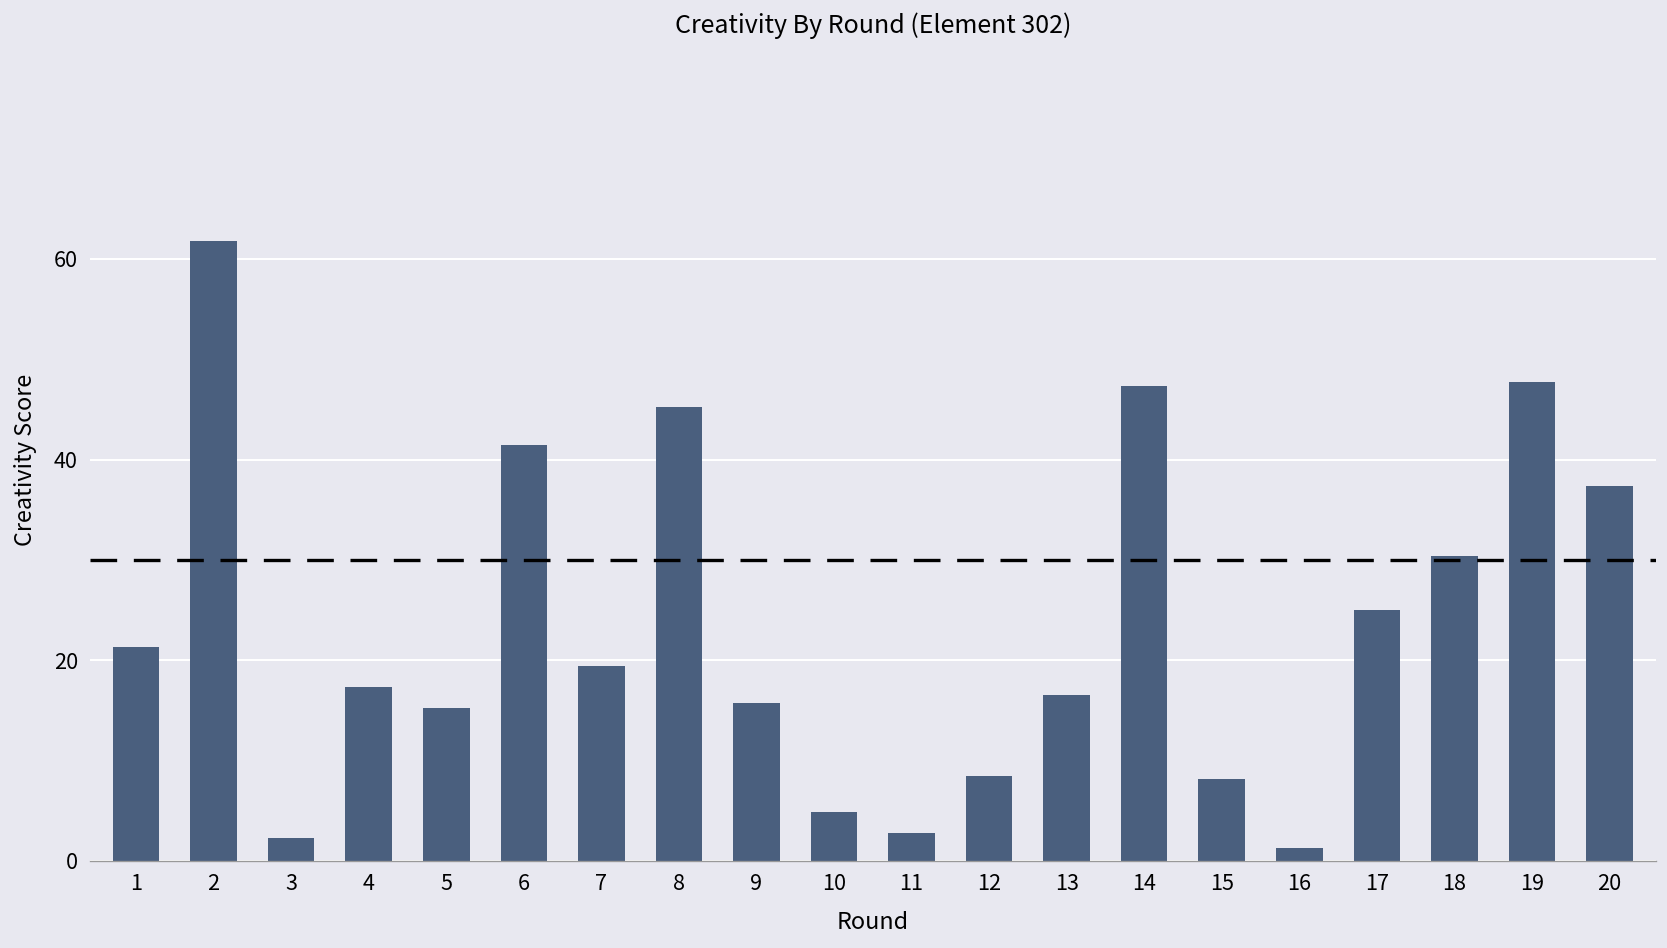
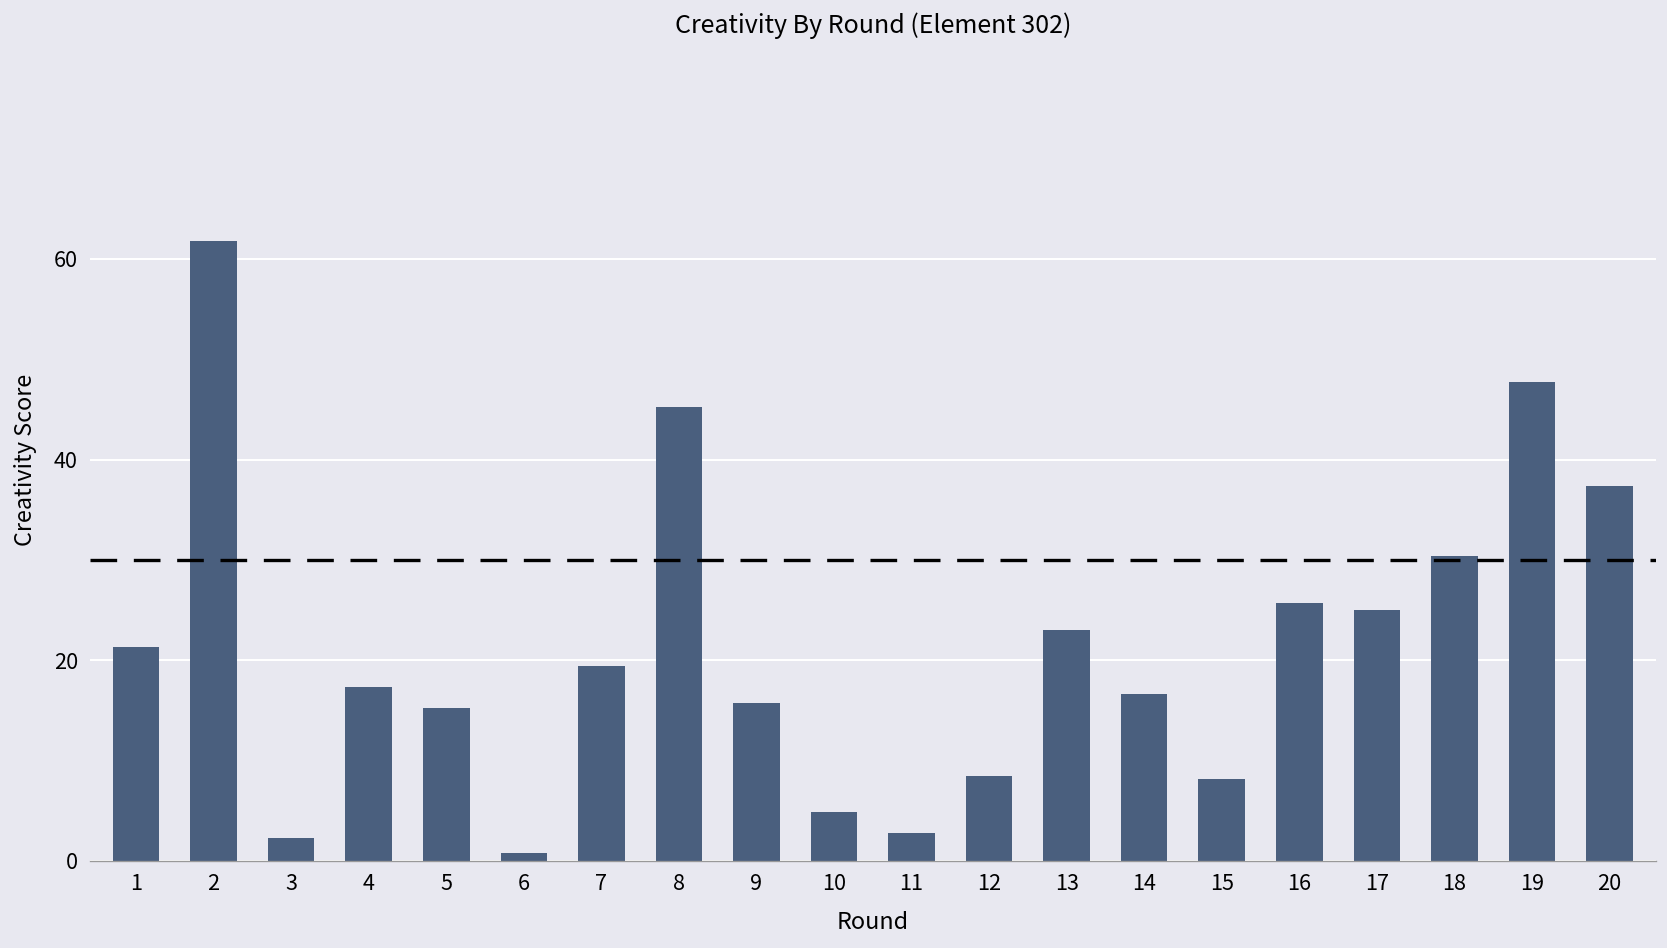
  {
    "1": 21,
    "2": 62,
    "3": 2,
    "4": 17,
    "5": 15,
-   "6": 41,
+   "6": 1,
    "7": 19,
    "8": 45,
    "9": 16,
    "10": 5,
    "11": 3,
    "12": 9,
-   "13": 17,
-   "14": 47,
+   "13": 23,
+   "14": 17,
    "15": 8,
-   "16": 1,
+   "16": 26,
    "17": 25,
    "18": 30,
    "19": 48,
    "20": 37
  }
